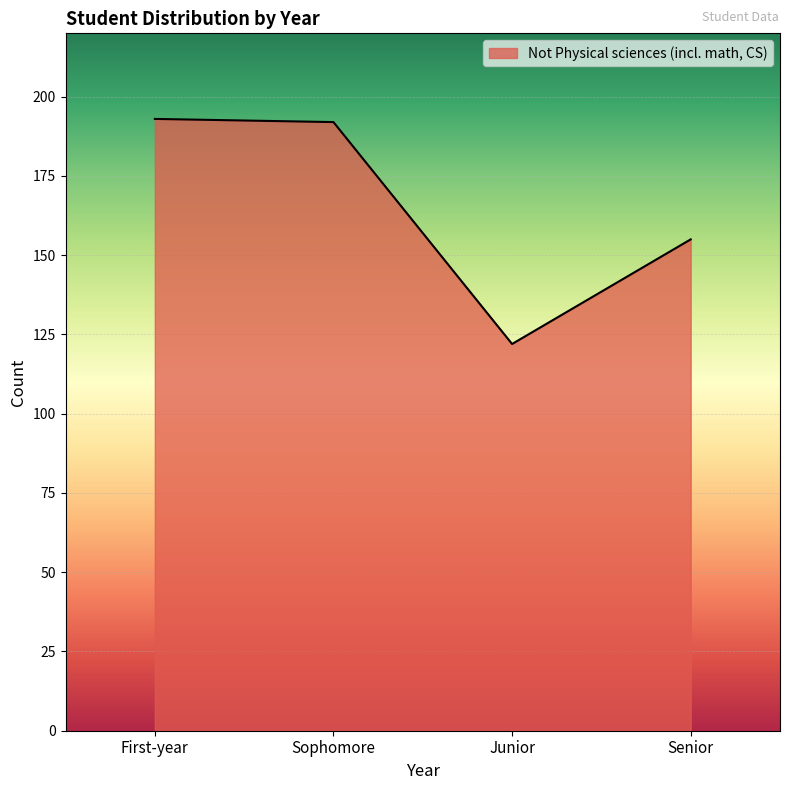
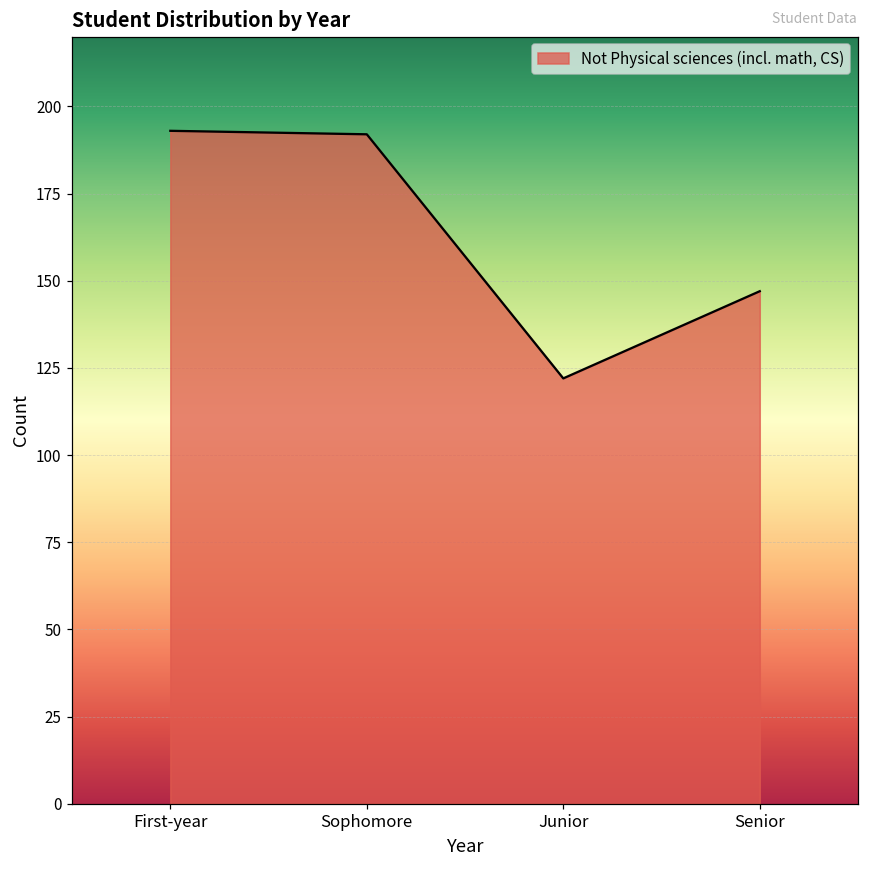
  {
    "First-year": 193,
    "Sophomore": 192,
    "Junior": 122,
-   "Senior": 155
+   "Senior": 147
  }
